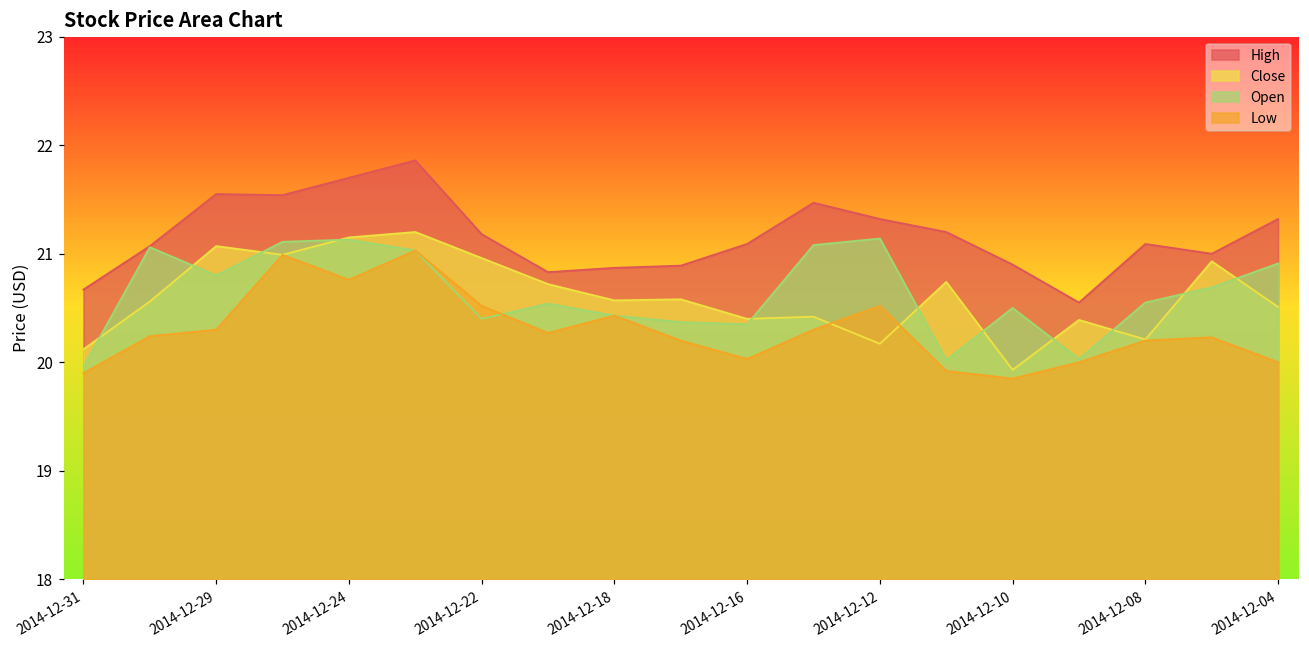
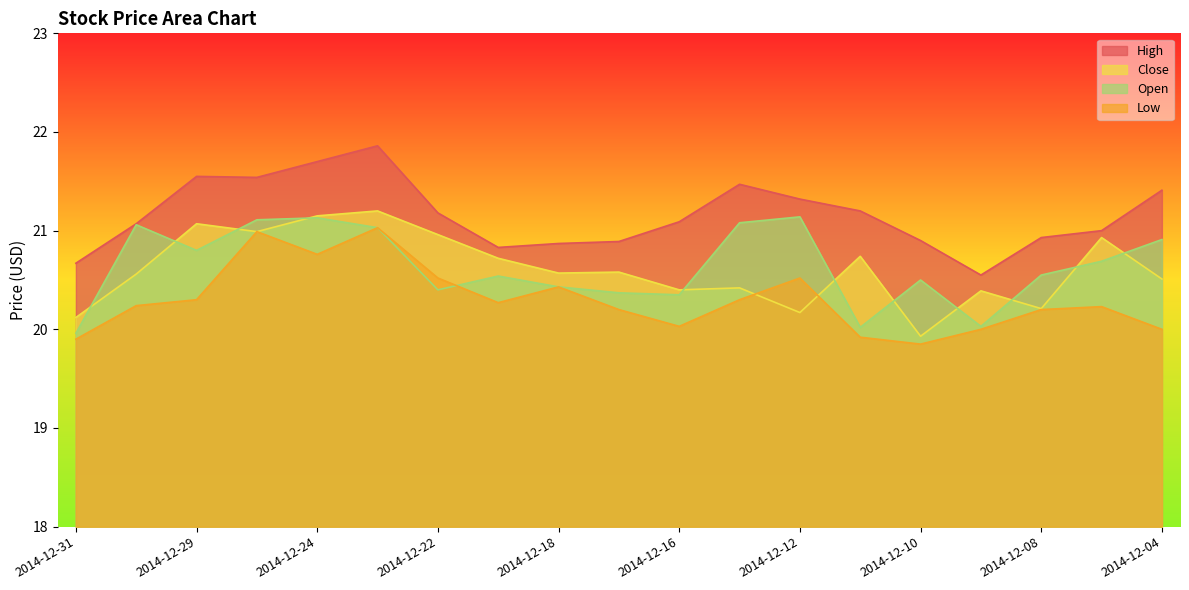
  {
    "High": {
      "2014-12-31": 20.7,
      "2014-12-29": 21.6,
      "2014-12-24": 21.7,
      "2014-12-22": 21.2,
      "2014-12-18": 20.9,
      "2014-12-16": 21.1,
      "2014-12-12": 21.3,
      "2014-12-10": 20.9,
-     "2014-12-08": 21.1,
-     "2014-12-04": 21.3
+     "2014-12-08": 20.9,
+     "2014-12-04": 21.4
    },
    "Close": {
      "2014-12-31": 20.1,
      "2014-12-29": 21.1,
      "2014-12-22": 21.0,
      "2014-12-18": 20.6,
      "2014-12-16": 20.4,
      "2014-12-12": 20.2,
      "2014-12-10": 19.9,
      "2014-12-04": 20.5
    },
    "Open": {
      "2014-12-31": 20.0,
      "2014-12-29": 20.8,
      "2014-12-22": 20.4,
      "2014-12-16": 20.4,
      "2014-12-12": 21.1,
      "2014-12-10": 20.5,
      "2014-12-08": 20.6,
      "2014-12-04": 20.9
    },
    "Low": {
      "2014-12-31": 19.9,
      "2014-12-29": 20.3,
      "2014-12-24": 20.8,
      "2014-12-22": 20.5,
      "2014-12-16": 20.0,
      "2014-12-12": 20.5,
      "2014-12-10": 19.9,
      "2014-12-04": 20.0
    }
  }
